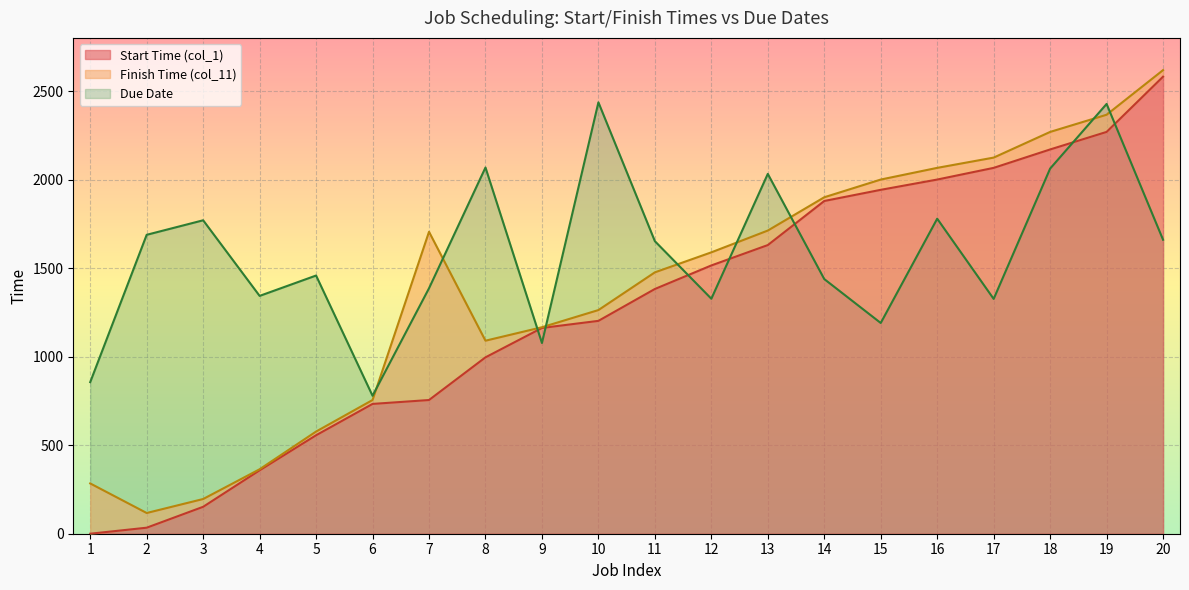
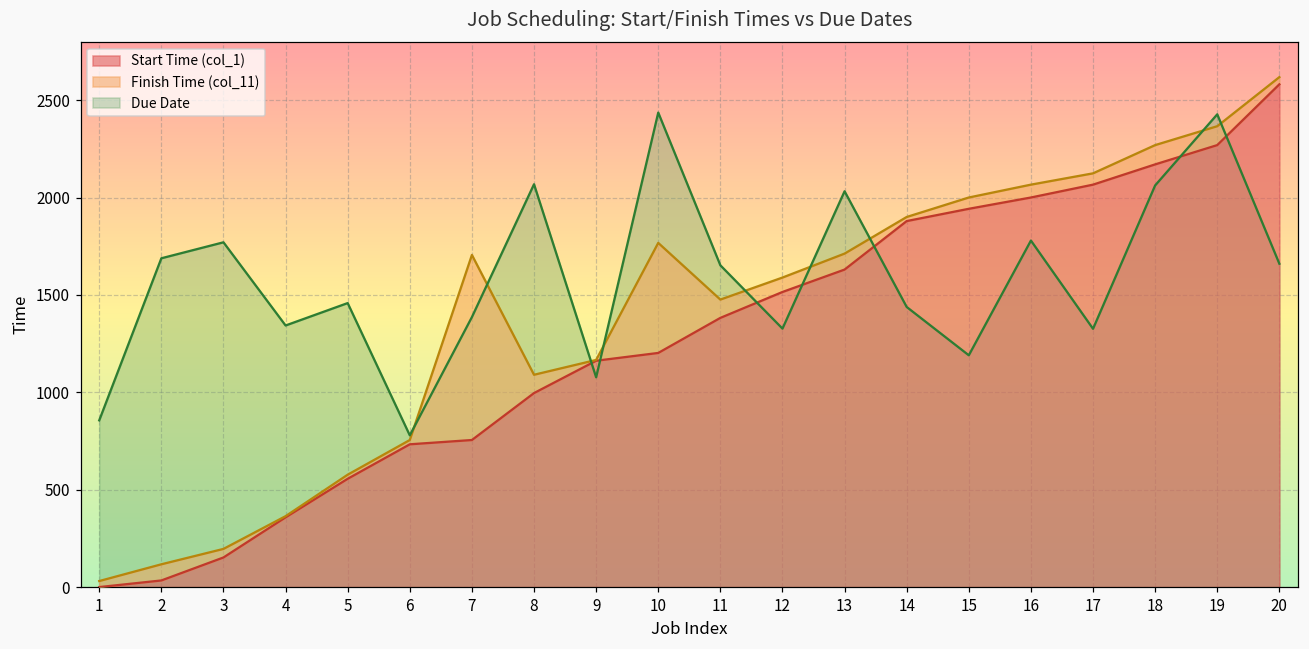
  {
    "Start Time (col_1)": {
      "1": 0,
      "2": 30,
      "3": 150,
      "5": 560,
      "6": 730,
      "7": 760,
      "8": 1000,
      "10": 1200,
      "11": 1380,
      "12": 1520,
      "13": 1630,
      "14": 1880,
      "15": 1940,
      "16": 2000,
      "17": 2070,
      "18": 2170,
      "19": 2270,
      "20": 2580
    },
    "Finish Time (col_11)": {
-     "1": 280,
+     "1": 30,
      "2": 120,
      "3": 200,
      "5": 580,
      "6": 760,
      "7": 1710,
      "8": 1090,
-     "10": 1260,
+     "10": 1770,
      "11": 1480,
      "12": 1590,
      "13": 1710,
      "14": 1900,
      "15": 2000,
      "16": 2070,
      "17": 2120,
      "18": 2270,
      "19": 2370,
      "20": 2620
    },
    "Due Date": {
      "1": 860,
      "2": 1690,
      "3": 1770,
      "4": 1340,
      "5": 1460,
      "6": 780,
      "7": 1390,
      "8": 2070,
      "9": 1080,
      "10": 2440,
      "11": 1650,
      "12": 1330,
      "13": 2030,
      "14": 1440,
      "15": 1190,
      "16": 1780,
      "17": 1330,
      "18": 2060,
      "19": 2430,
      "20": 1660
    }
  }
